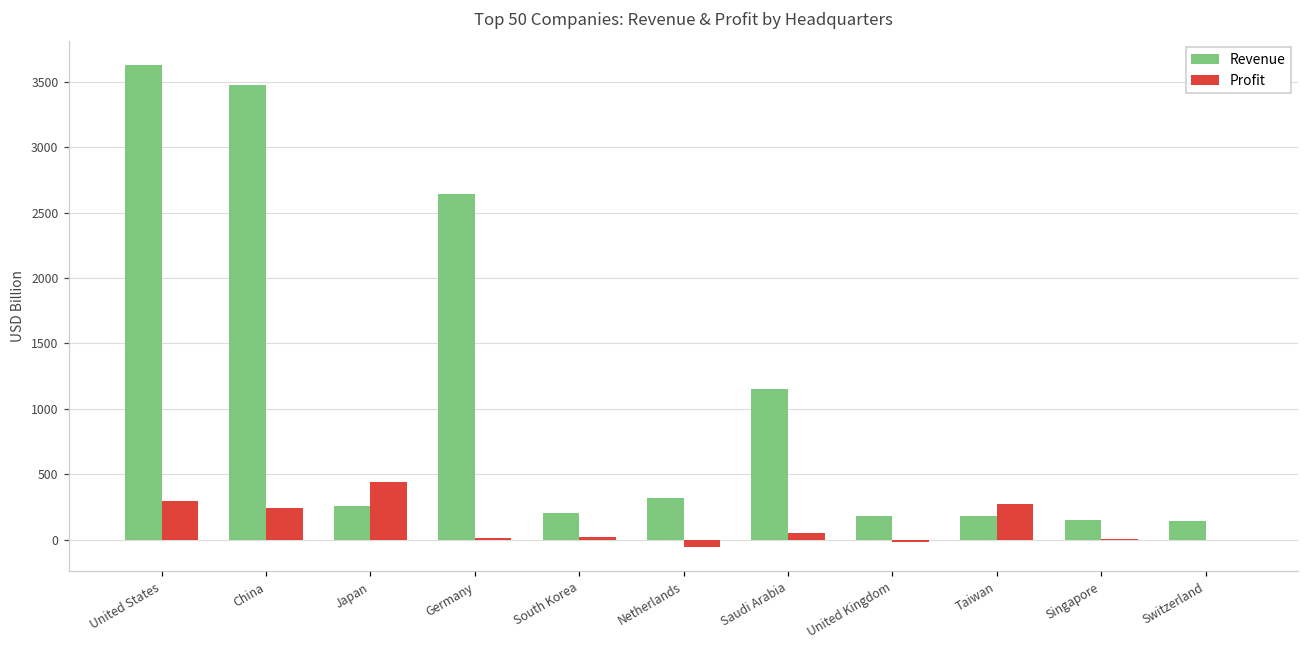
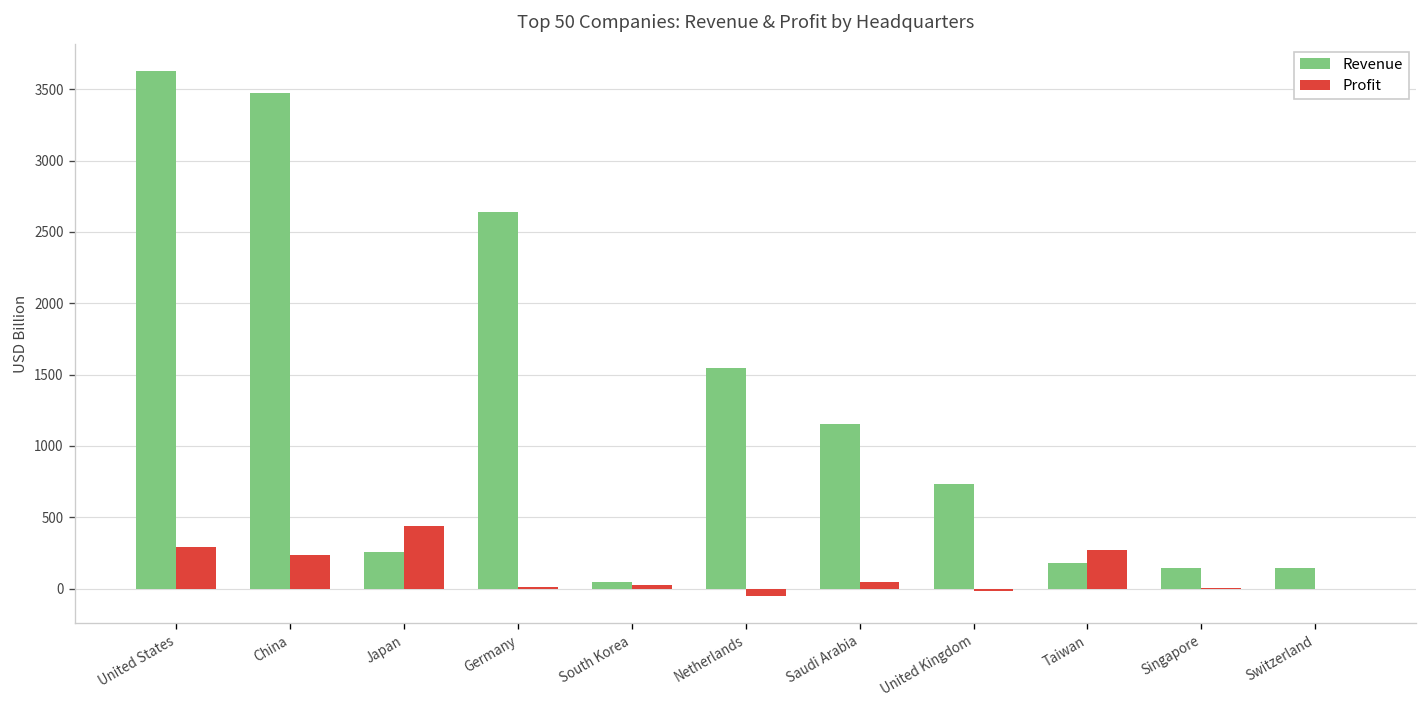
  {
    "Revenue": {
      "United States": 3630,
      "China": 3480,
      "Japan": 260,
      "Germany": 2640,
-     "South Korea": 200,
-     "Netherlands": 320,
+     "South Korea": 50,
+     "Netherlands": 1550,
      "Saudi Arabia": 1150,
-     "United Kingdom": 180,
+     "United Kingdom": 730,
      "Taiwan": 180,
      "Singapore": 150,
      "Switzerland": 140
    },
    "Profit": {
      "United States": 290,
      "China": 240,
      "Japan": 440,
      "South Korea": 20,
      "Netherlands": -60,
      "Saudi Arabia": 50,
      "Taiwan": 270
    }
  }
